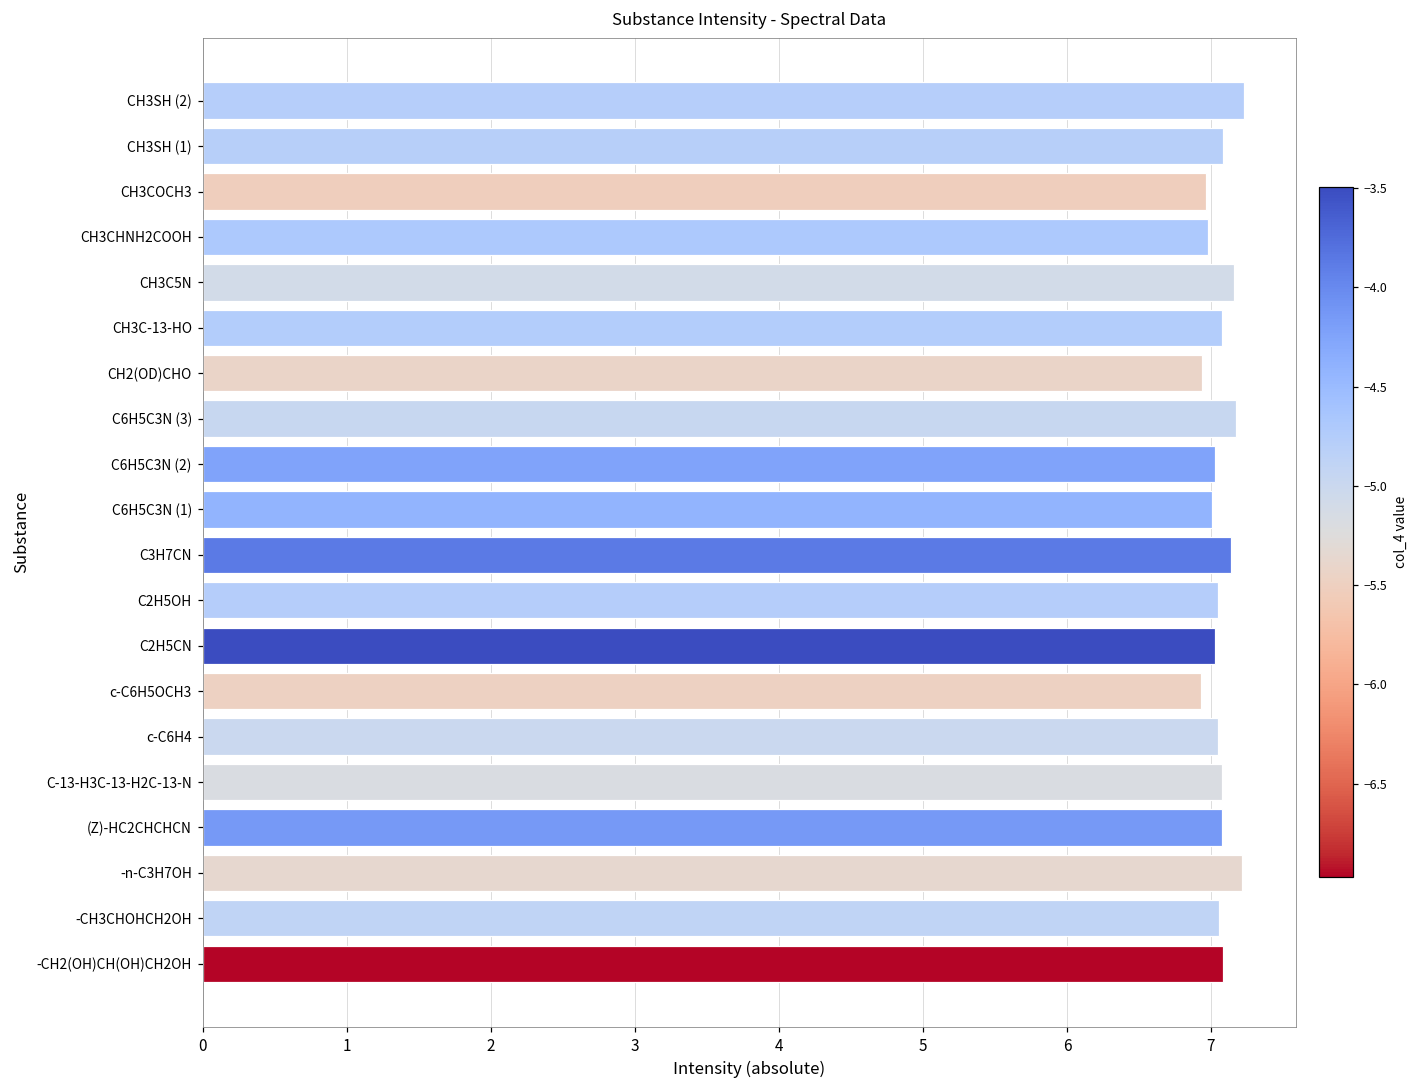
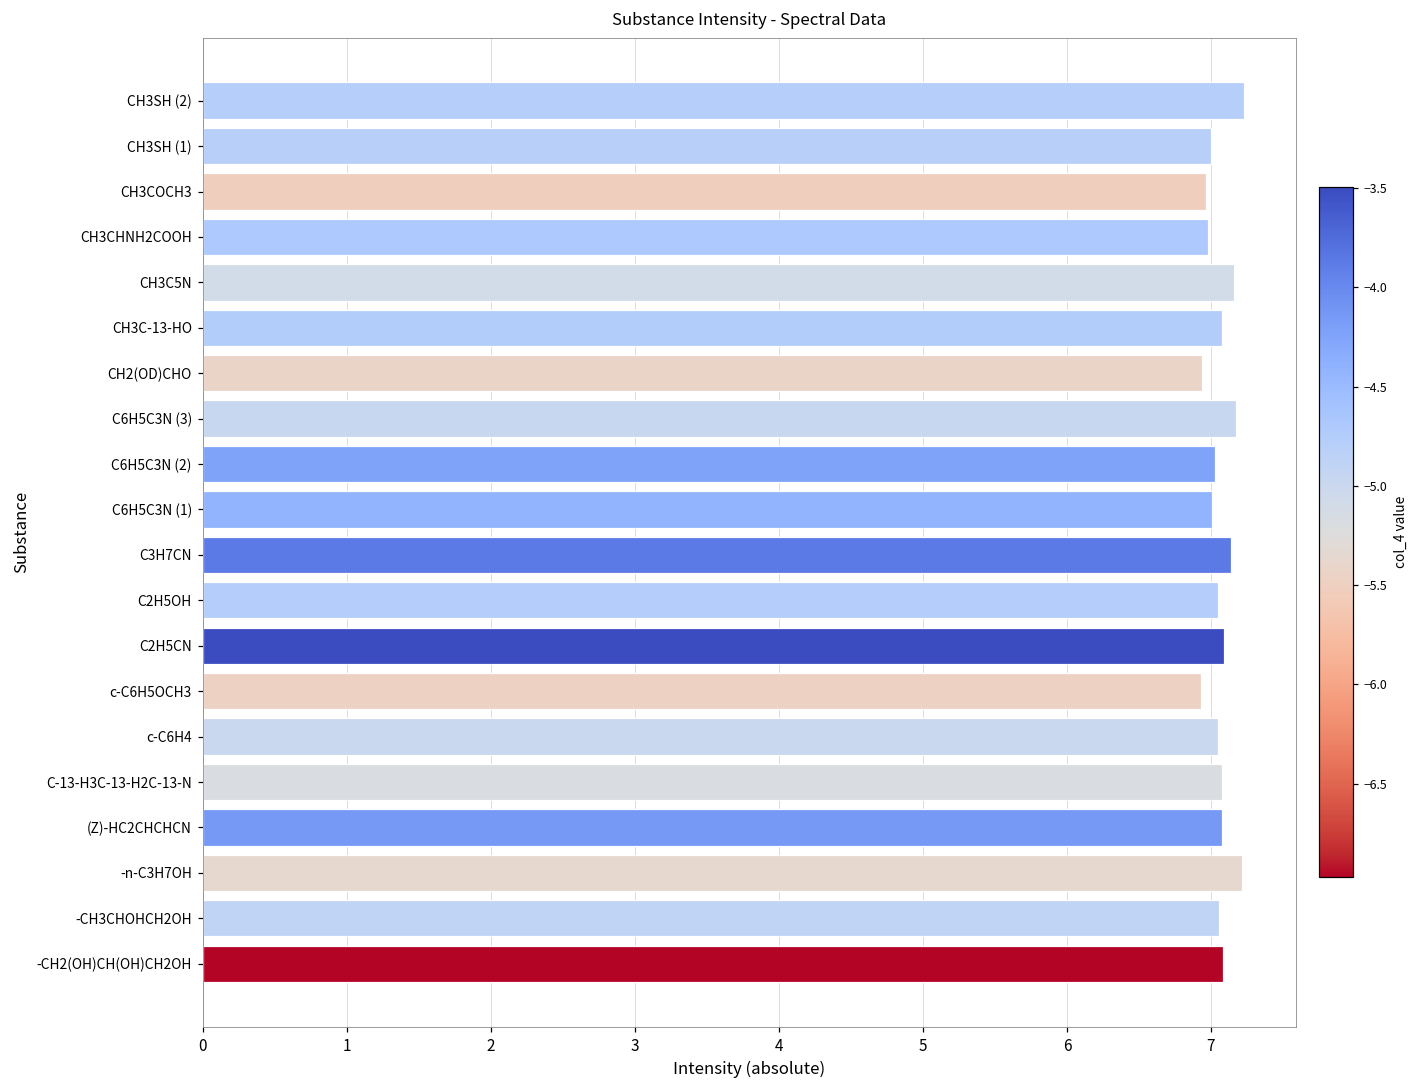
  {
    "CH3SH (2)": 7.23,
-   "CH3SH (1)": 7.08,
+   "CH3SH (1)": 7.00,
    "CH3COCH3": 6.97,
    "CH3CHNH2COOH": 6.98,
    "CH3C5N": 7.16,
    "CH3C-13-HO": 7.08,
    "CH2(OD)CHO": 6.94,
    "C6H5C3N (3)": 7.17,
    "C6H5C3N (2)": 7.03,
    "C6H5C3N (1)": 7.00,
    "C3H7CN": 7.14,
    "C2H5OH": 7.05,
-   "C2H5CN": 7.03,
+   "C2H5CN": 7.09,
    "c-C6H5OCH3": 6.93,
    "c-C6H4": 7.05,
    "C-13-H3C-13-H2C-13-N": 7.08,
    "(Z)-HC2CHCHCN": 7.08,
    "-n-C3H7OH": 7.21,
    "-CH3CHOHCH2OH": 7.06,
    "-CH2(OH)CH(OH)CH2OH": 7.09
  }
